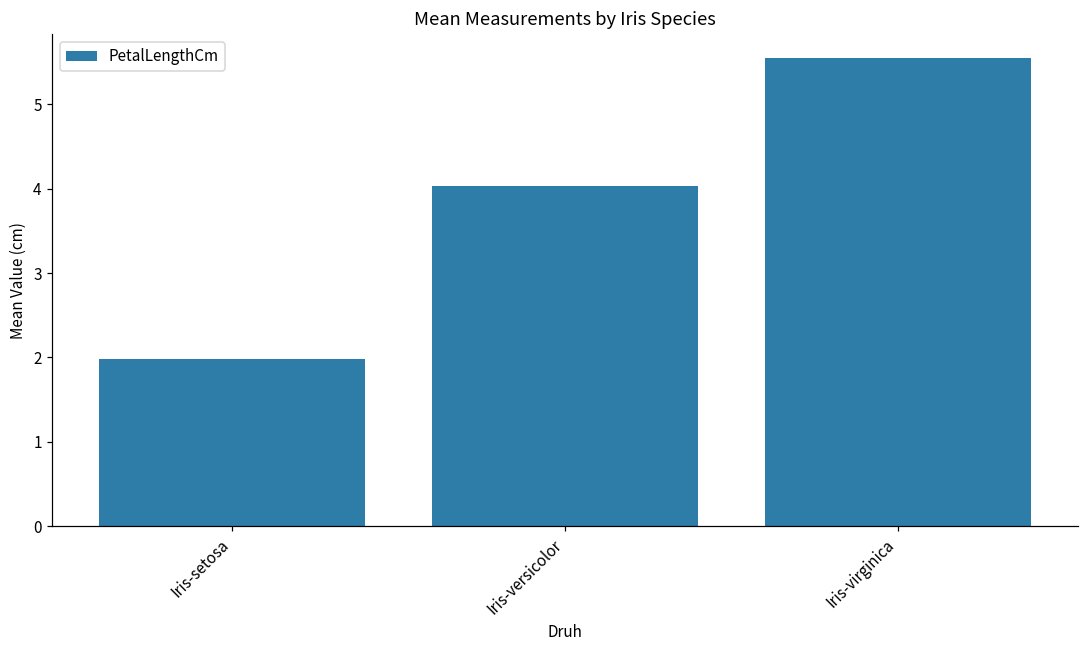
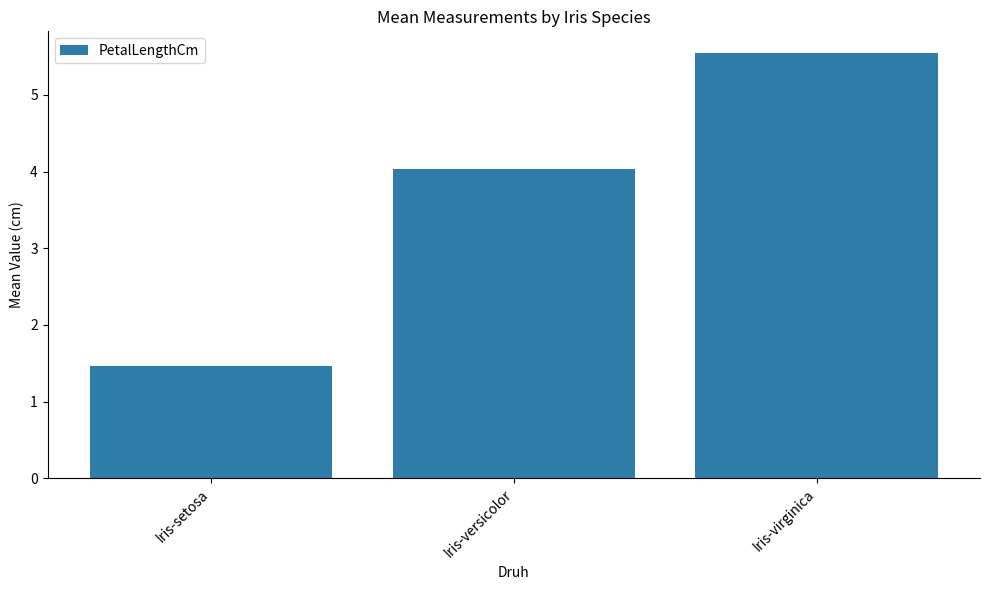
  {
-   "Iris-setosa": 2.0,
+   "Iris-setosa": 1.5,
    "Iris-versicolor": 4.0,
    "Iris-virginica": 5.6
  }
